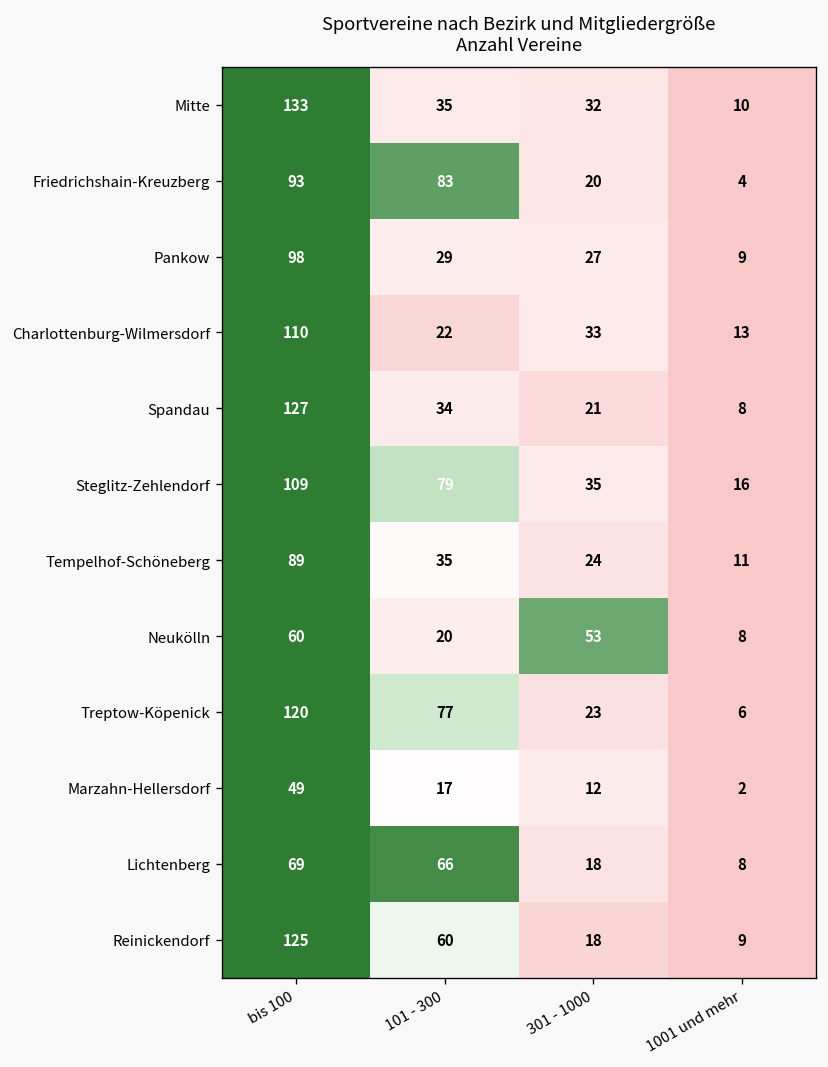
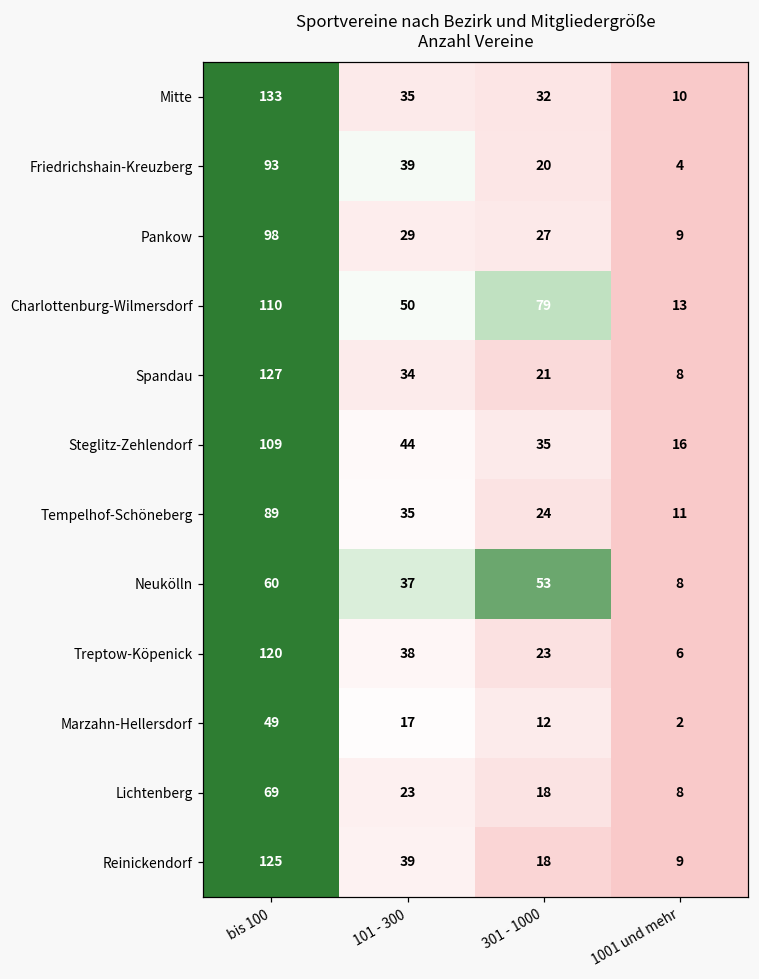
  {
    "Mitte": {
      "bis 100": 133,
      "101 - 300": 35,
      "301 - 1000": 32,
      "1001 und mehr": 10
    },
    "Friedrichshain-Kreuzberg": {
      "bis 100": 93,
-     "101 - 300": 83,
+     "101 - 300": 39,
      "301 - 1000": 20,
      "1001 und mehr": 4
    },
    "Pankow": {
      "bis 100": 98,
      "101 - 300": 29,
      "301 - 1000": 27,
      "1001 und mehr": 9
    },
    "Charlottenburg-Wilmersdorf": {
      "bis 100": 110,
-     "101 - 300": 22,
-     "301 - 1000": 33,
+     "101 - 300": 50,
+     "301 - 1000": 79,
      "1001 und mehr": 13
    },
    "Spandau": {
      "bis 100": 127,
      "101 - 300": 34,
      "301 - 1000": 21,
      "1001 und mehr": 8
    },
    "Steglitz-Zehlendorf": {
      "bis 100": 109,
-     "101 - 300": 79,
+     "101 - 300": 44,
      "301 - 1000": 35,
      "1001 und mehr": 16
    },
    "Tempelhof-Schöneberg": {
      "bis 100": 89,
      "101 - 300": 35,
      "301 - 1000": 24,
      "1001 und mehr": 11
    },
    "Neukölln": {
      "bis 100": 60,
-     "101 - 300": 20,
+     "101 - 300": 37,
      "301 - 1000": 53,
      "1001 und mehr": 8
    },
    "Treptow-Köpenick": {
      "bis 100": 120,
-     "101 - 300": 77,
+     "101 - 300": 38,
      "301 - 1000": 23,
      "1001 und mehr": 6
    },
    "Marzahn-Hellersdorf": {
      "bis 100": 49,
      "101 - 300": 17,
      "301 - 1000": 12,
      "1001 und mehr": 2
    },
    "Lichtenberg": {
      "bis 100": 69,
-     "101 - 300": 66,
+     "101 - 300": 23,
      "301 - 1000": 18,
      "1001 und mehr": 8
    },
    "Reinickendorf": {
      "bis 100": 125,
-     "101 - 300": 60,
+     "101 - 300": 39,
      "301 - 1000": 18,
      "1001 und mehr": 9
    }
  }
